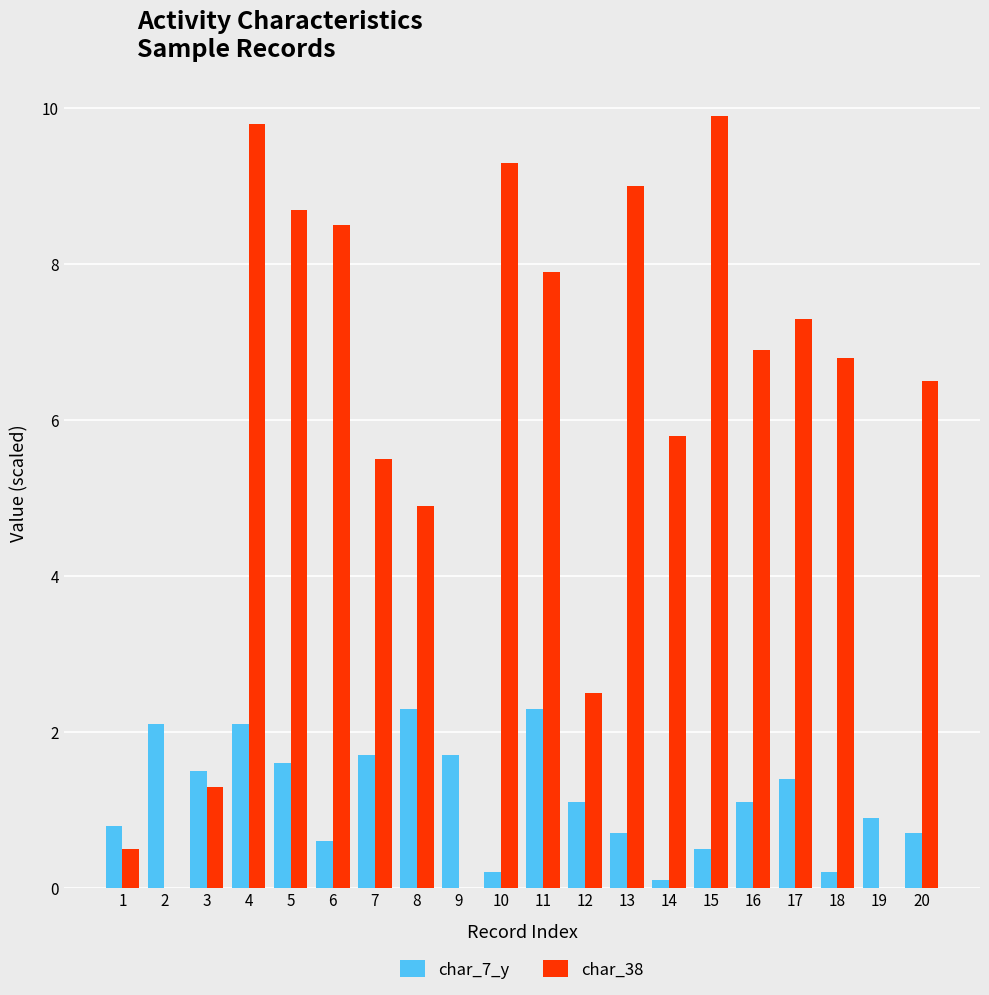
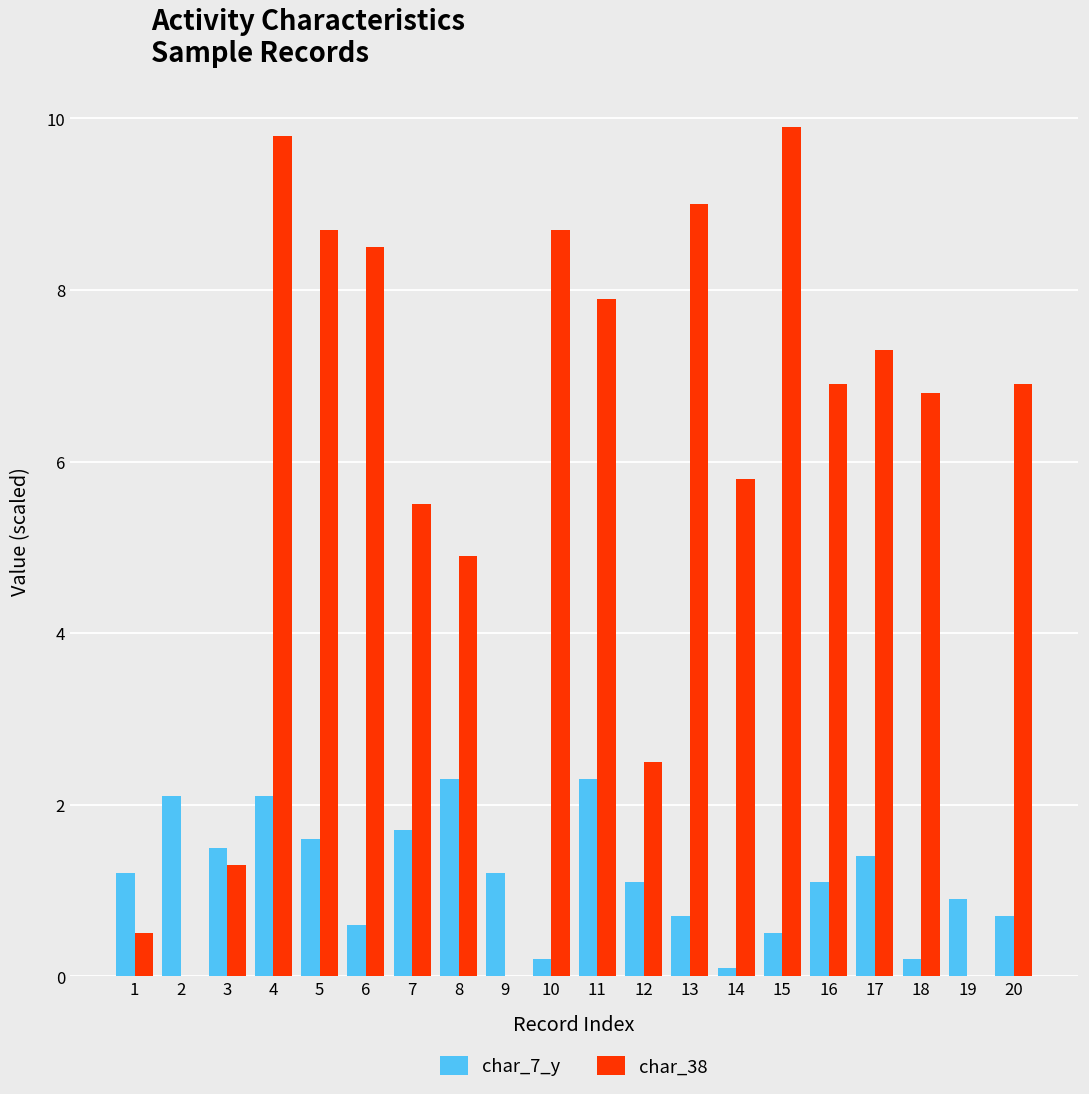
  {
    "char_7_y": {
-     "1": 0.8,
+     "1": 1.2,
      "2": 2.1,
      "3": 1.5,
      "4": 2.1,
      "5": 1.6,
      "6": 0.6,
      "7": 1.7,
      "8": 2.3,
-     "9": 1.7,
+     "9": 1.2,
      "10": 0.2,
      "11": 2.3,
      "12": 1.1,
      "13": 0.7,
      "14": 0.1,
      "15": 0.5,
      "16": 1.1,
      "17": 1.4,
      "18": 0.2,
      "19": 0.9,
      "20": 0.7
    },
    "char_38": {
      "1": 0.5,
      "2": 0.0,
      "3": 1.3,
      "4": 9.8,
      "5": 8.7,
      "6": 8.5,
      "7": 5.5,
      "8": 4.9,
      "9": 0.0,
-     "10": 9.3,
+     "10": 8.7,
      "11": 7.9,
      "12": 2.5,
      "13": 9.0,
      "14": 5.8,
      "15": 9.9,
      "16": 6.9,
      "17": 7.3,
      "18": 6.8,
      "19": 0.0,
-     "20": 6.5
+     "20": 6.9
    }
  }
